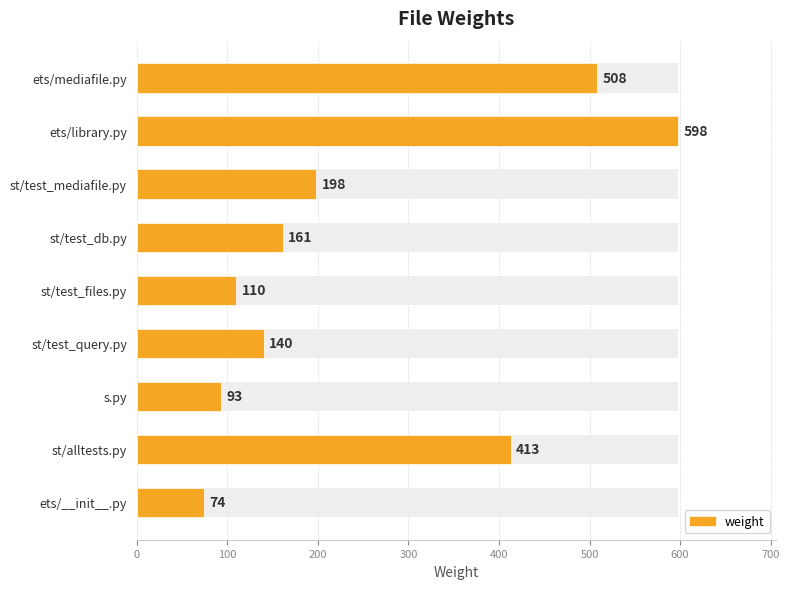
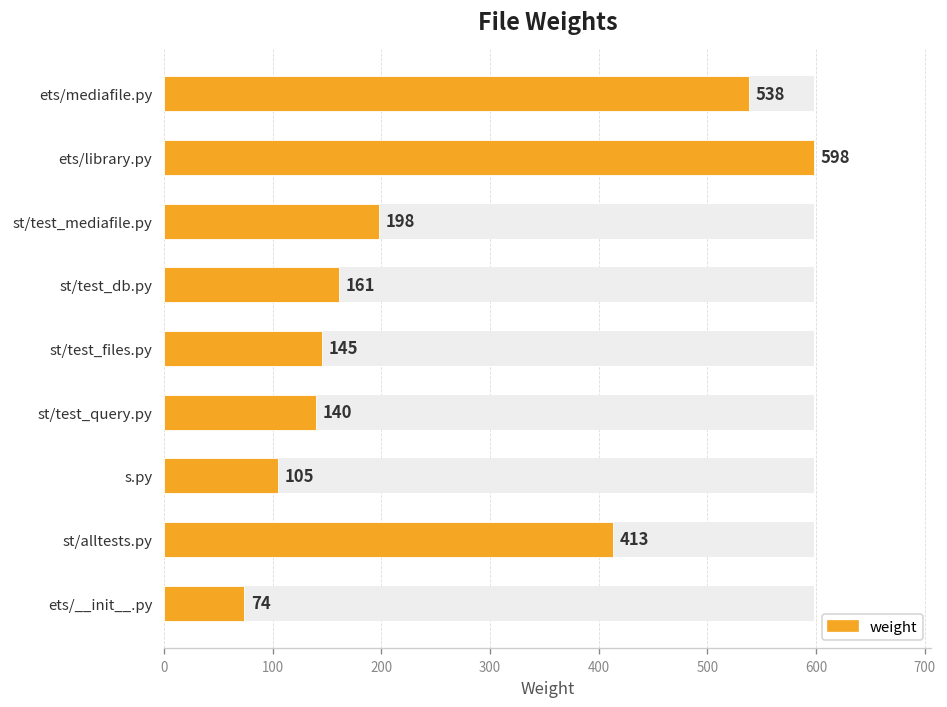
  {
    "weight": {
-     "ets/mediafile.py": 508,
+     "ets/mediafile.py": 538,
      "ets/library.py": 598,
-     "st/test_files.py": 110,
-     "s.py": 93
+     "st/test_files.py": 145,
+     "s.py": 105
    }
  }
